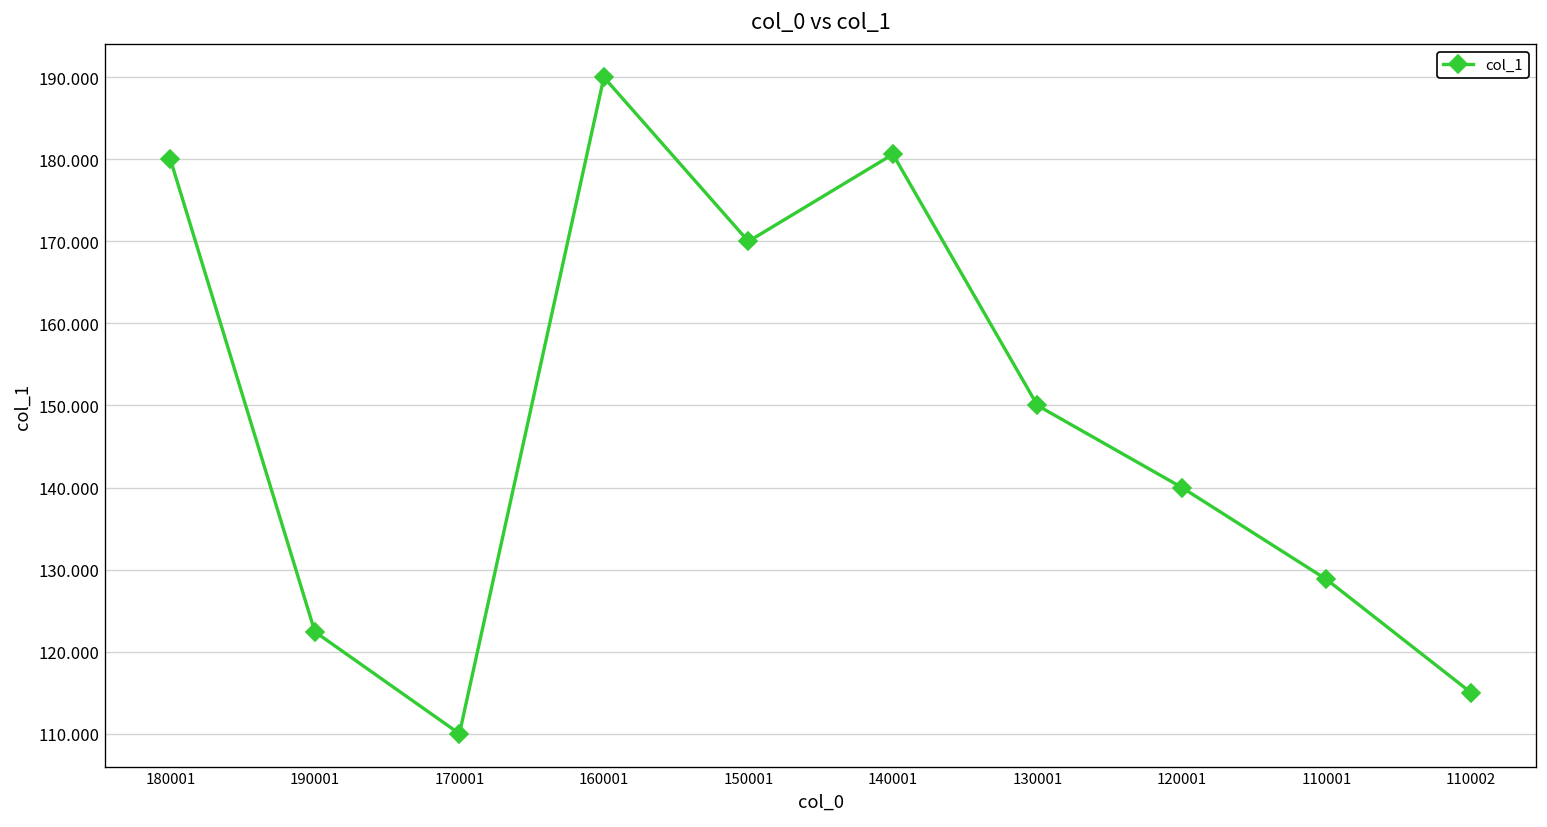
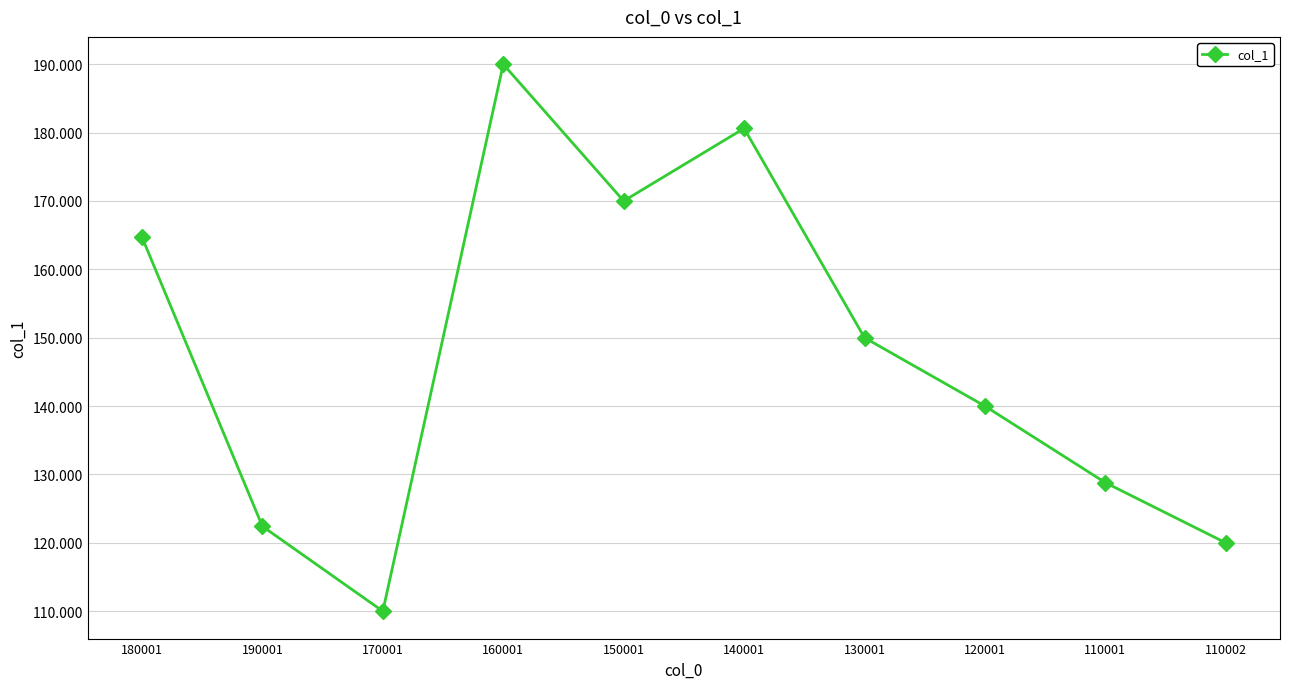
  {
-   "180001": 180,
+   "180001": 165,
    "190001": 122,
    "170001": 110,
    "160001": 190,
    "150001": 170,
    "140001": 181,
    "130001": 150,
    "120001": 140,
    "110001": 129,
-   "110002": 115
+   "110002": 120
  }
